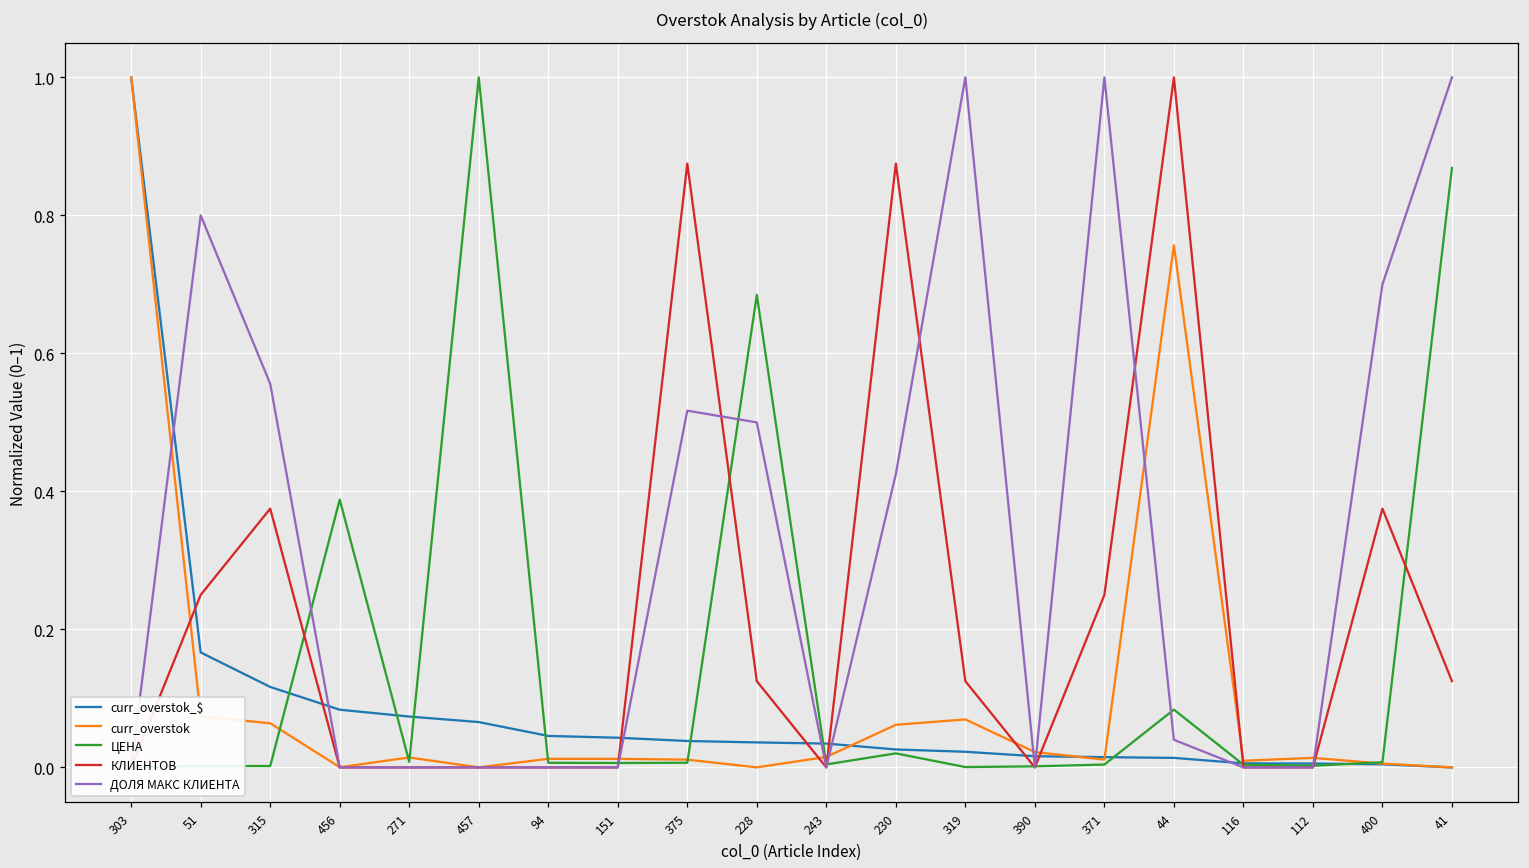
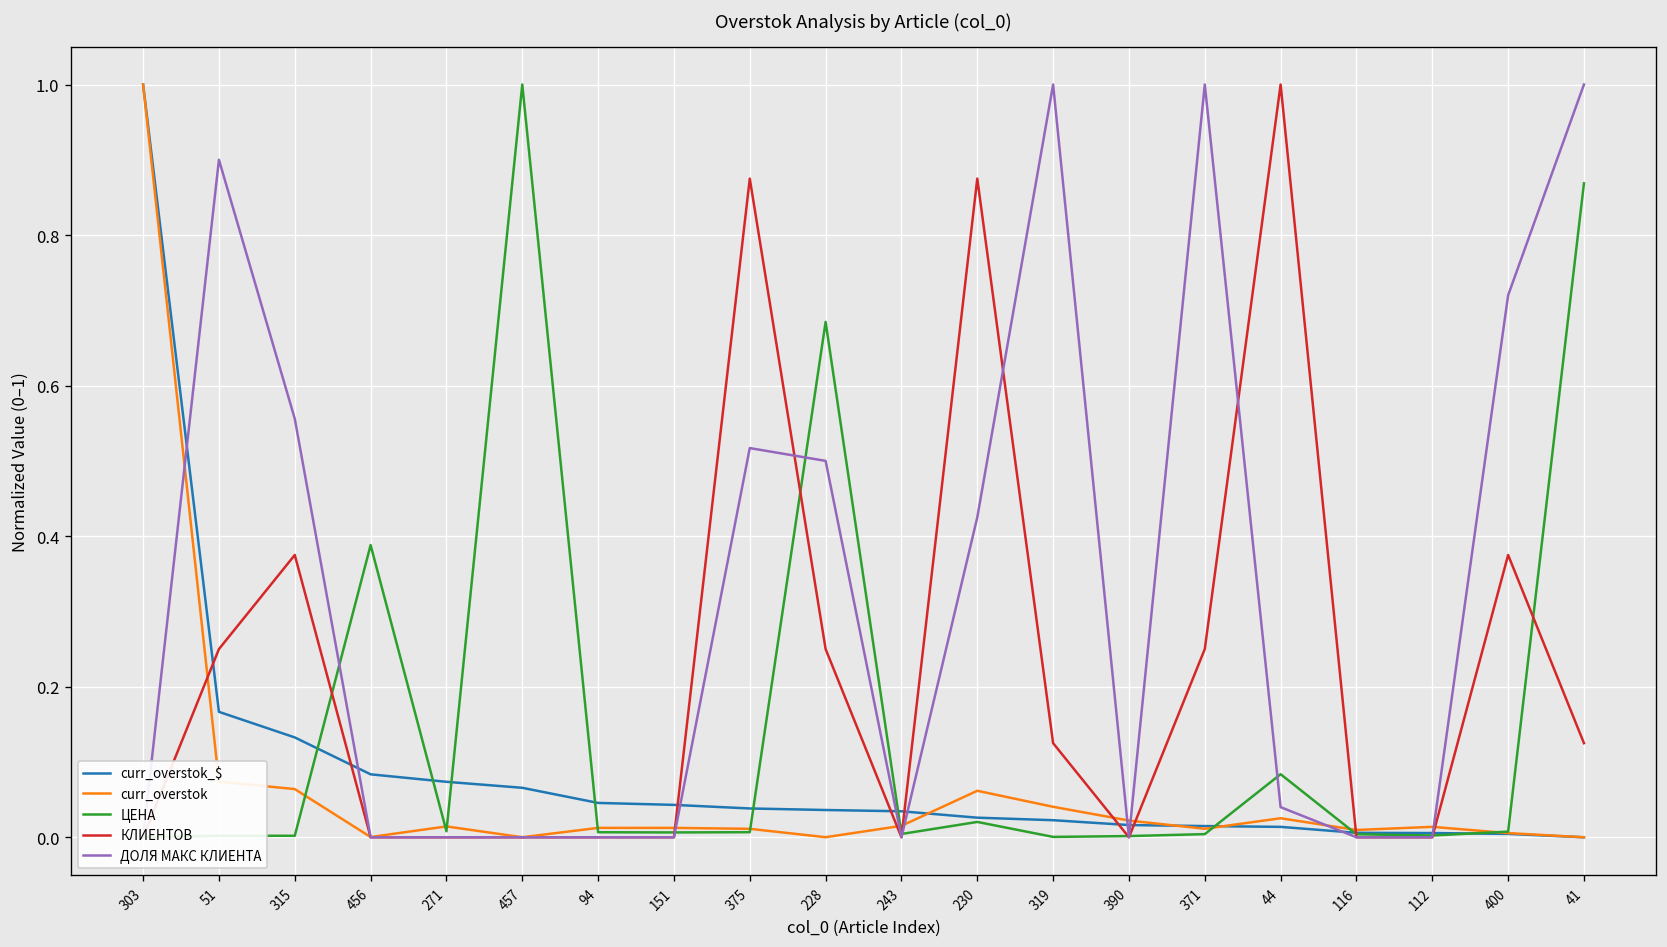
  {
    "curr_overstok_$": {
      "51": 0.17,
-     "315": 0.12,
+     "315": 0.13,
      "456": 0.08,
      "271": 0.07,
      "457": 0.07,
      "94": 0.05,
      "151": 0.04,
      "375": 0.04,
      "228": 0.04,
      "243": 0.03,
      "230": 0.03,
      "319": 0.02,
      "390": 0.02,
      "44": 0.01
    },
    "curr_overstok": {
      "315": 0.06,
      "271": 0.01,
      "94": 0.01,
      "151": 0.01,
      "375": 0.01,
      "228": 0.00,
      "243": 0.02,
      "230": 0.06,
-     "319": 0.07,
+     "319": 0.04,
      "390": 0.02,
-     "44": 0.76,
+     "44": 0.03,
      "112": 0.01
    },
    "ЦЕНА": {
      "315": 0.00,
      "456": 0.39,
      "271": 0.01,
      "457": 1.00,
      "94": 0.01,
      "151": 0.01,
      "375": 0.01,
      "228": 0.68,
      "243": 0.00,
      "230": 0.02,
      "319": 0.00,
      "371": 0.00,
      "44": 0.08,
      "41": 0.87
    },
    "КЛИЕНТОВ": {
      "51": 0.25,
      "315": 0.38,
      "375": 0.88,
-     "228": 0.13,
+     "228": 0.25,
      "230": 0.88,
      "319": 0.13,
      "371": 0.25,
      "44": 1.00,
      "400": 0.38,
      "41": 0.13
    },
    "ДОЛЯ МАКС КЛИЕНТА": {
-     "51": 0.8,
+     "51": 0.9,
      "315": 0.56,
      "375": 0.52,
      "228": 0.50,
      "230": 0.43,
      "319": 1.00,
      "371": 1.00,
      "44": 0.04,
-     "400": 0.70,
+     "400": 0.72,
      "41": 1.00
    }
  }
